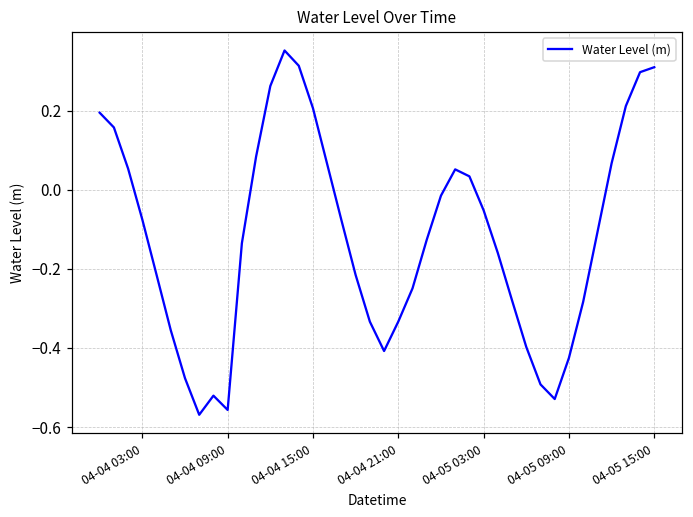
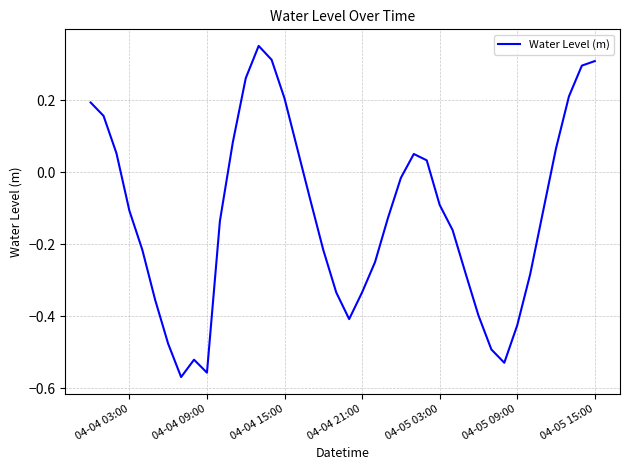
  {
-   "04-04 03:00": -0.08,
+   "04-04 03:00": -0.11,
    "04-04 09:00": -0.56,
    "04-04 15:00": 0.21,
    "04-04 21:00": -0.33,
-   "04-05 03:00": -0.05,
+   "04-05 03:00": -0.09,
    "04-05 09:00": -0.42,
    "04-05 15:00": 0.31
  }
